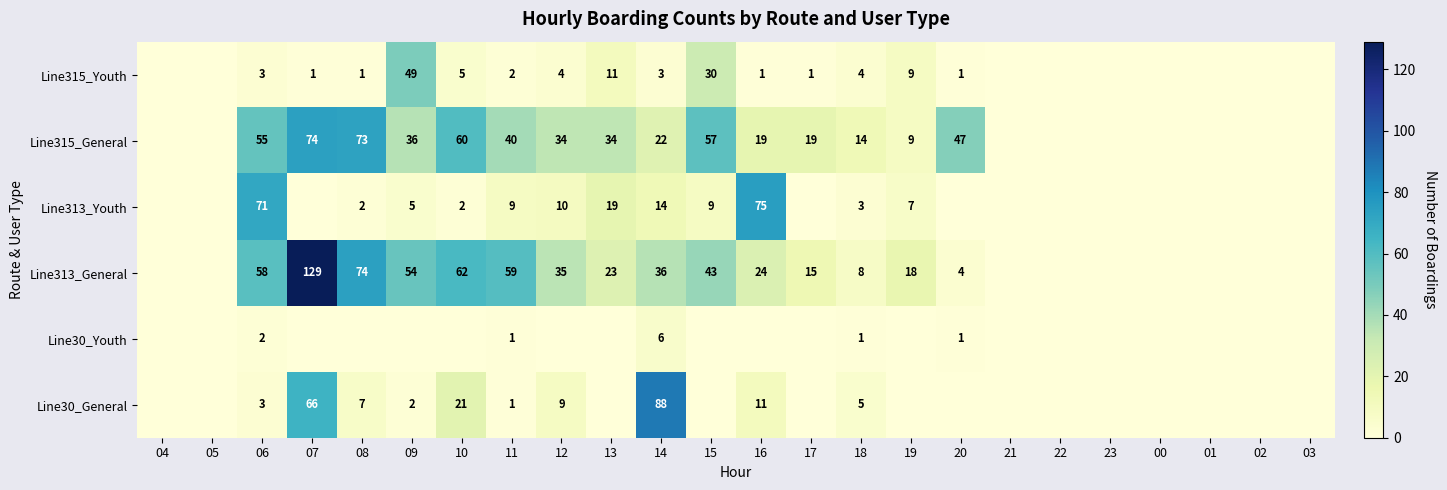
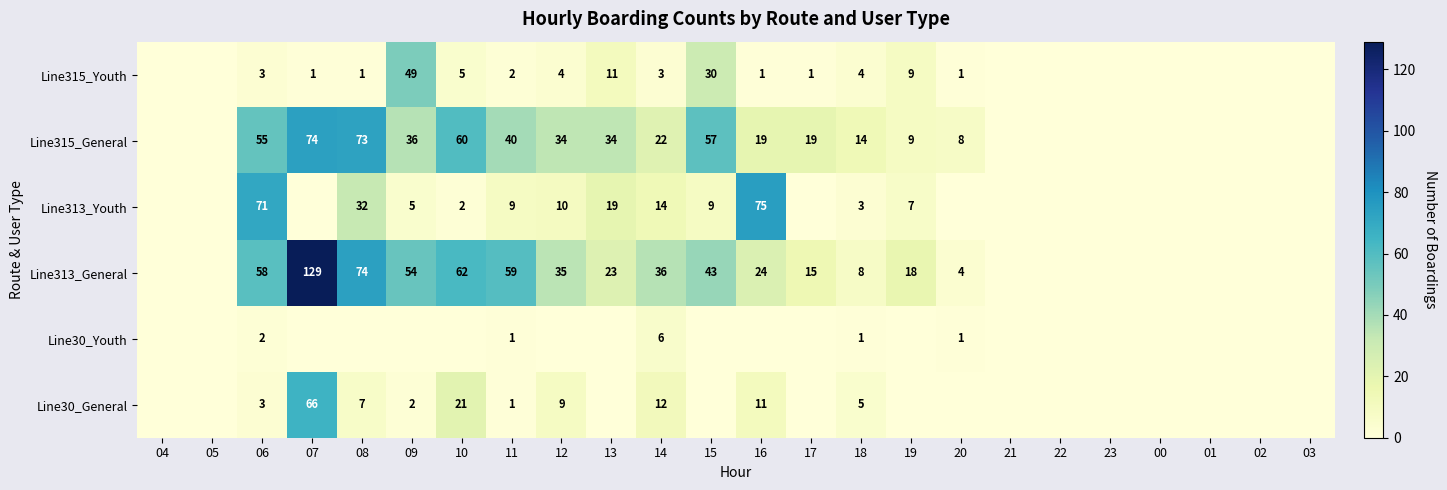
  {
    "Line315_Youth": {
      "06": 3,
      "07": 1,
      "08": 1,
      "09": 49,
      "10": 5,
      "11": 2,
      "12": 4,
      "13": 11,
      "14": 3,
      "15": 30,
      "16": 1,
      "17": 1,
      "18": 4,
      "19": 9,
      "20": 1
    },
    "Line315_General": {
      "06": 55,
      "07": 74,
      "08": 73,
      "09": 36,
      "10": 60,
      "11": 40,
      "12": 34,
      "13": 34,
      "14": 22,
      "15": 57,
      "16": 19,
      "17": 19,
      "18": 14,
      "19": 9,
-     "20": 47
+     "20": 8
    },
    "Line313_Youth": {
      "06": 71,
-     "08": 2,
+     "08": 32,
      "09": 5,
      "10": 2,
      "11": 9,
      "12": 10,
      "13": 19,
      "14": 14,
      "15": 9,
      "16": 75,
      "18": 3,
      "19": 7
    },
    "Line313_General": {
      "06": 58,
      "07": 129,
      "08": 74,
      "09": 54,
      "10": 62,
      "11": 59,
      "12": 35,
      "13": 23,
      "14": 36,
      "15": 43,
      "16": 24,
      "17": 15,
      "18": 8,
      "19": 18,
      "20": 4
    },
    "Line30_Youth": {
      "06": 2,
      "11": 1,
      "14": 6,
      "18": 1,
      "20": 1
    },
    "Line30_General": {
      "06": 3,
      "07": 66,
      "08": 7,
      "09": 2,
      "10": 21,
      "11": 1,
      "12": 9,
-     "14": 88,
+     "14": 12,
      "16": 11,
      "18": 5
    }
  }
